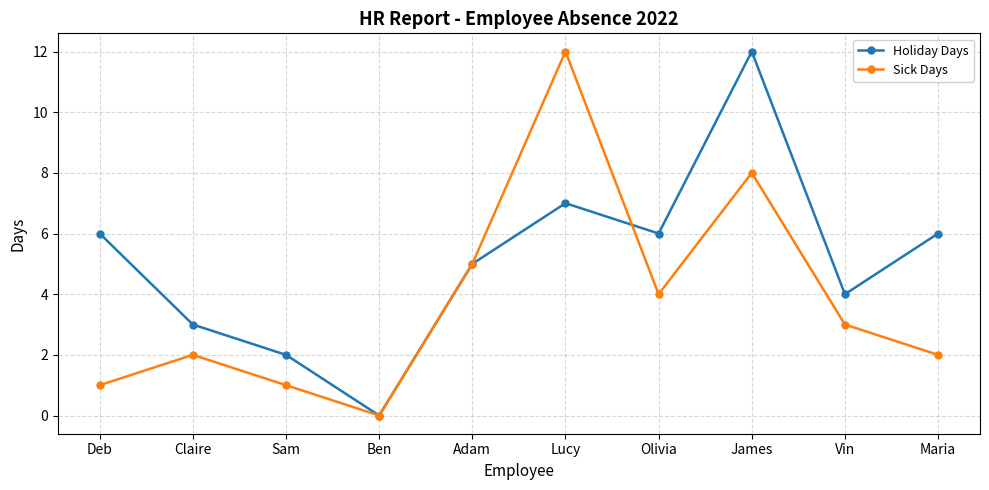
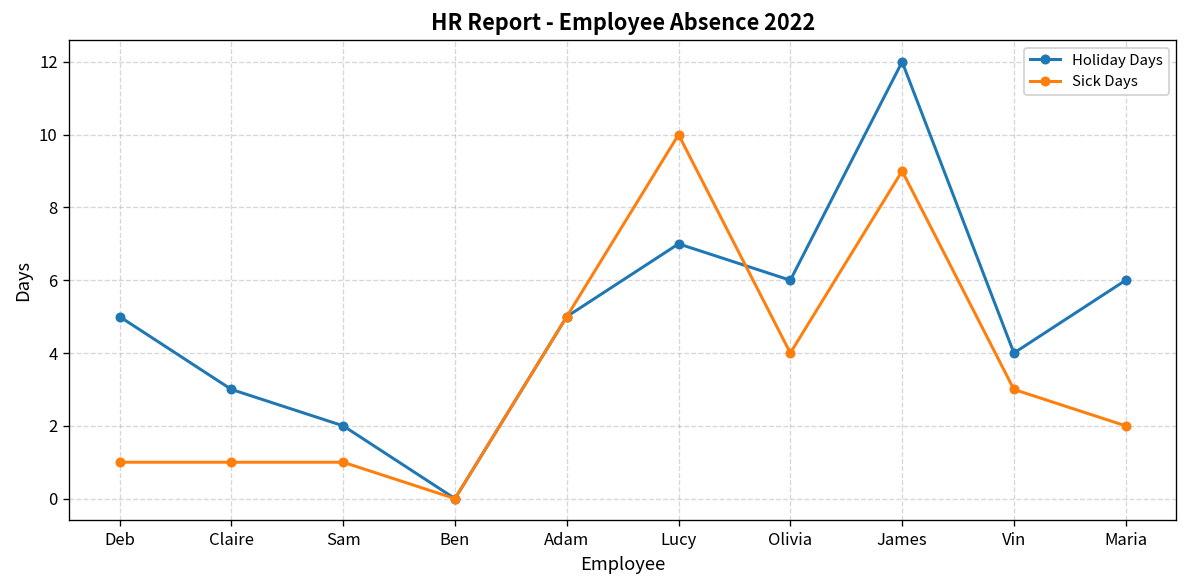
  {
    "Holiday Days": {
-     "Deb": 6,
+     "Deb": 5,
      "Claire": 3,
      "Sam": 2,
      "Lucy": 7,
      "Olivia": 6,
      "James": 12,
      "Vin": 4,
      "Maria": 6
    },
    "Sick Days": {
      "Deb": 1,
-     "Claire": 2,
+     "Claire": 1,
      "Sam": 1,
-     "Lucy": 12,
+     "Lucy": 10,
      "Olivia": 4,
-     "James": 8,
+     "James": 9,
      "Vin": 3,
      "Maria": 2
    }
  }
